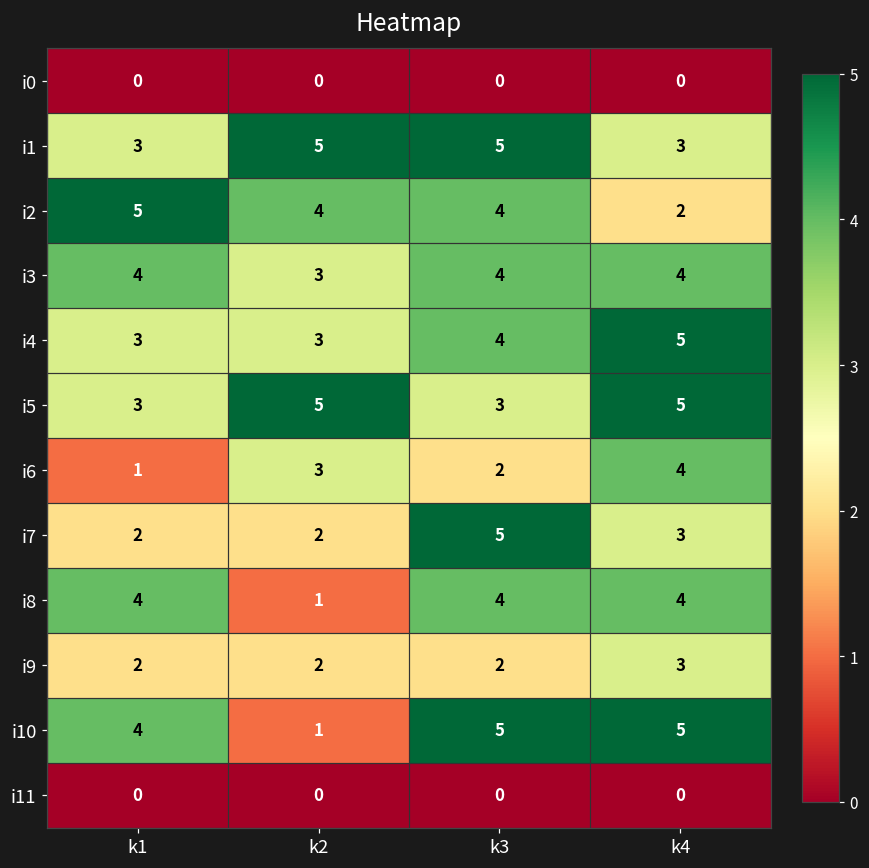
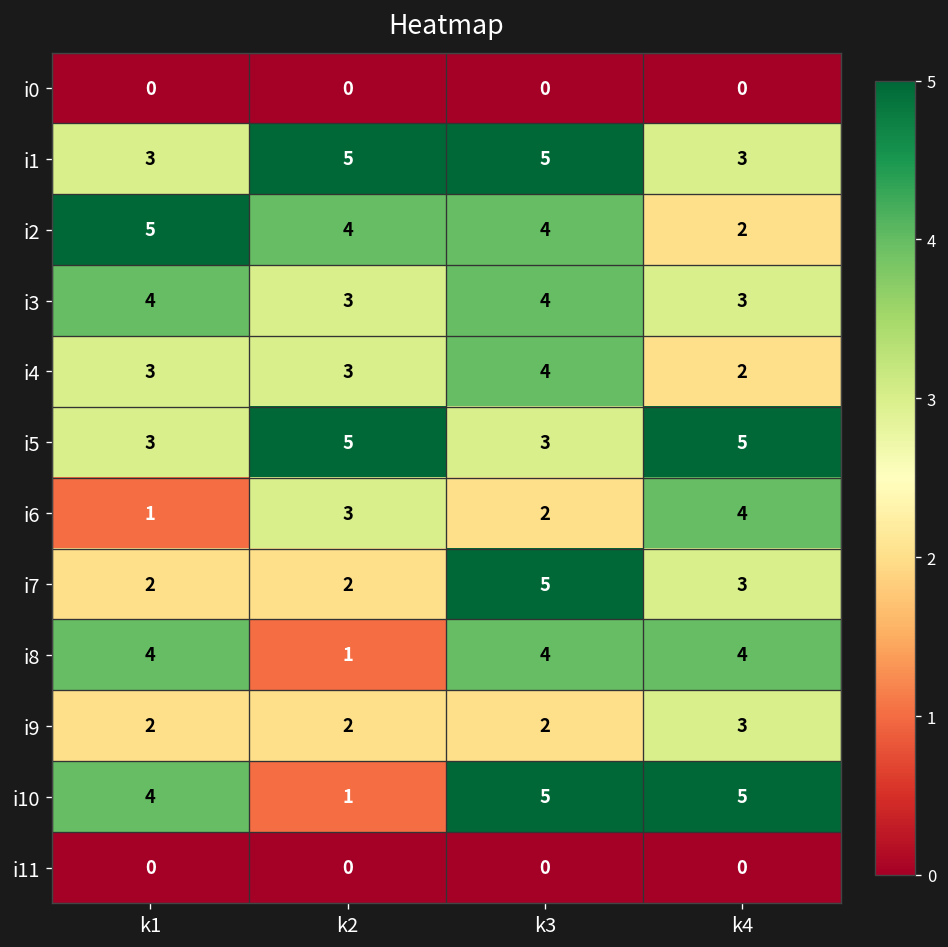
  {
    "i0": {
      "k1": 0,
      "k2": 0,
      "k3": 0,
      "k4": 0
    },
    "i1": {
      "k1": 3,
      "k2": 5,
      "k3": 5,
      "k4": 3
    },
    "i2": {
      "k1": 5,
      "k2": 4,
      "k3": 4,
      "k4": 2
    },
    "i3": {
      "k1": 4,
      "k2": 3,
      "k3": 4,
-     "k4": 4
+     "k4": 3
    },
    "i4": {
      "k1": 3,
      "k2": 3,
      "k3": 4,
-     "k4": 5
+     "k4": 2
    },
    "i5": {
      "k1": 3,
      "k2": 5,
      "k3": 3,
      "k4": 5
    },
    "i6": {
      "k1": 1,
      "k2": 3,
      "k3": 2,
      "k4": 4
    },
    "i7": {
      "k1": 2,
      "k2": 2,
      "k3": 5,
      "k4": 3
    },
    "i8": {
      "k1": 4,
      "k2": 1,
      "k3": 4,
      "k4": 4
    },
    "i9": {
      "k1": 2,
      "k2": 2,
      "k3": 2,
      "k4": 3
    },
    "i10": {
      "k1": 4,
      "k2": 1,
      "k3": 5,
      "k4": 5
    },
    "i11": {
      "k1": 0,
      "k2": 0,
      "k3": 0,
      "k4": 0
    }
  }
